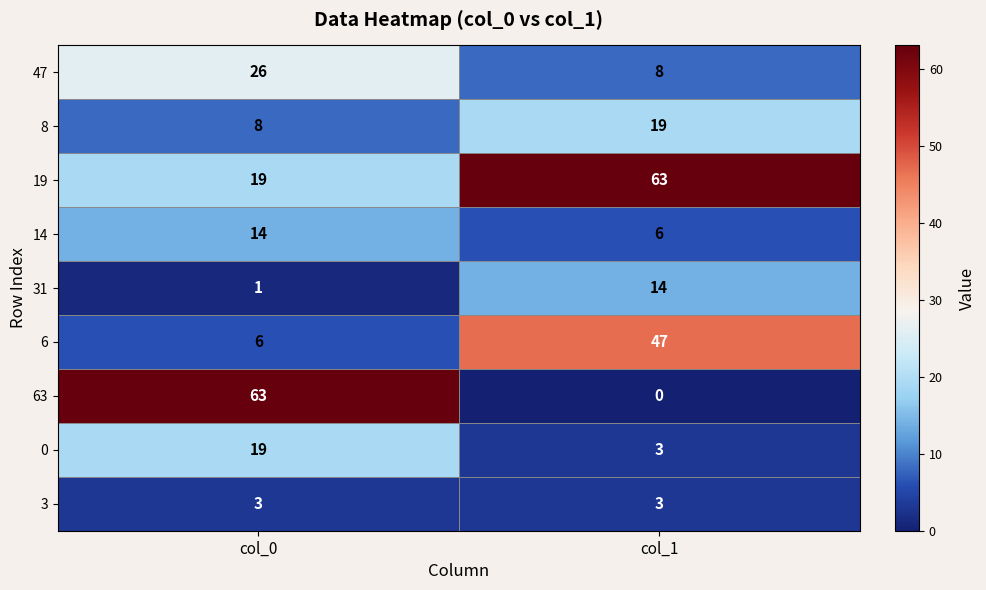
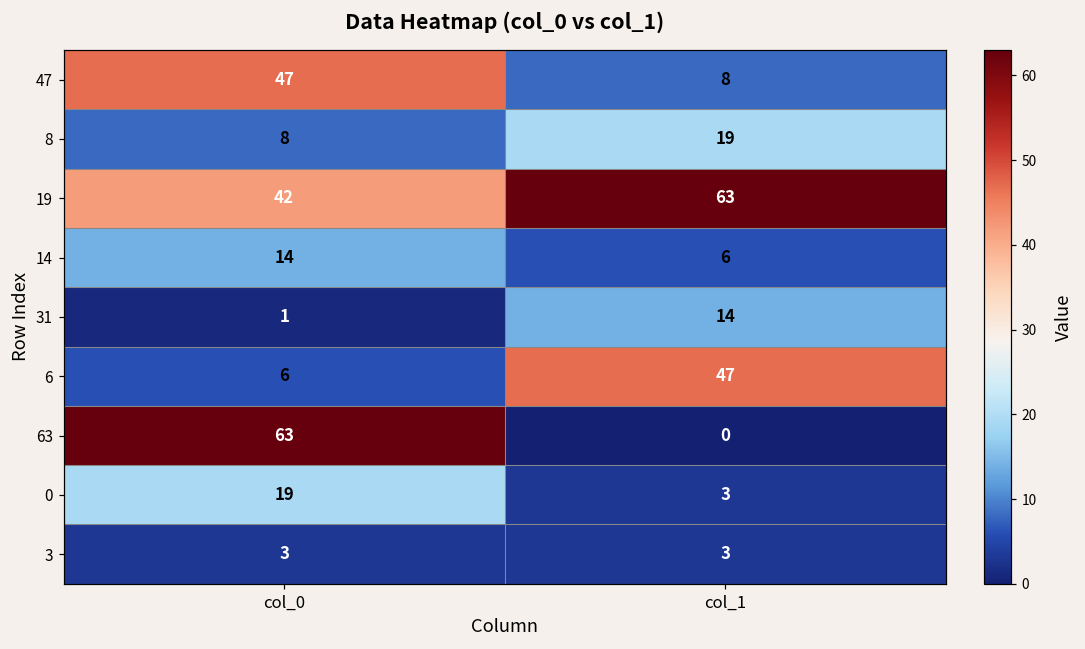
  {
    "47": {
-     "col_0": 26,
+     "col_0": 47,
      "col_1": 8
    },
    "8": {
      "col_0": 8,
      "col_1": 19
    },
    "19": {
-     "col_0": 19,
+     "col_0": 42,
      "col_1": 63
    },
    "14": {
      "col_0": 14,
      "col_1": 6
    },
    "31": {
      "col_0": 1,
      "col_1": 14
    },
    "6": {
      "col_0": 6,
      "col_1": 47
    },
    "63": {
      "col_0": 63,
      "col_1": 0
    },
    "0": {
      "col_0": 19,
      "col_1": 3
    },
    "3": {
      "col_0": 3,
      "col_1": 3
    }
  }
